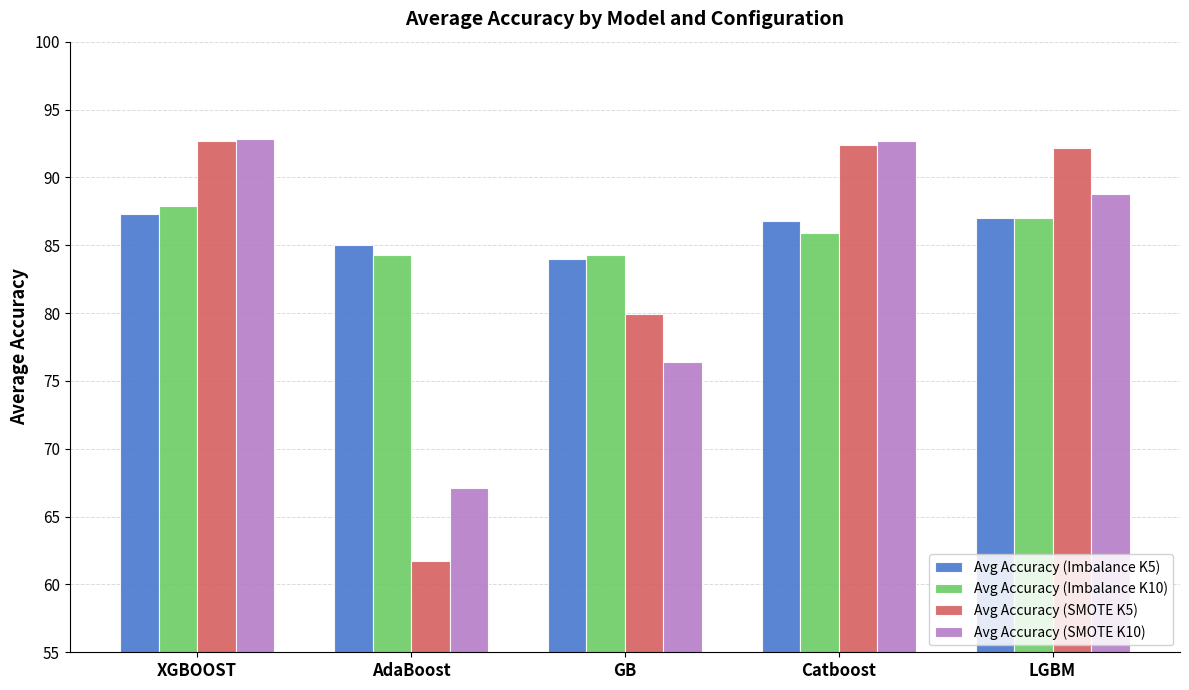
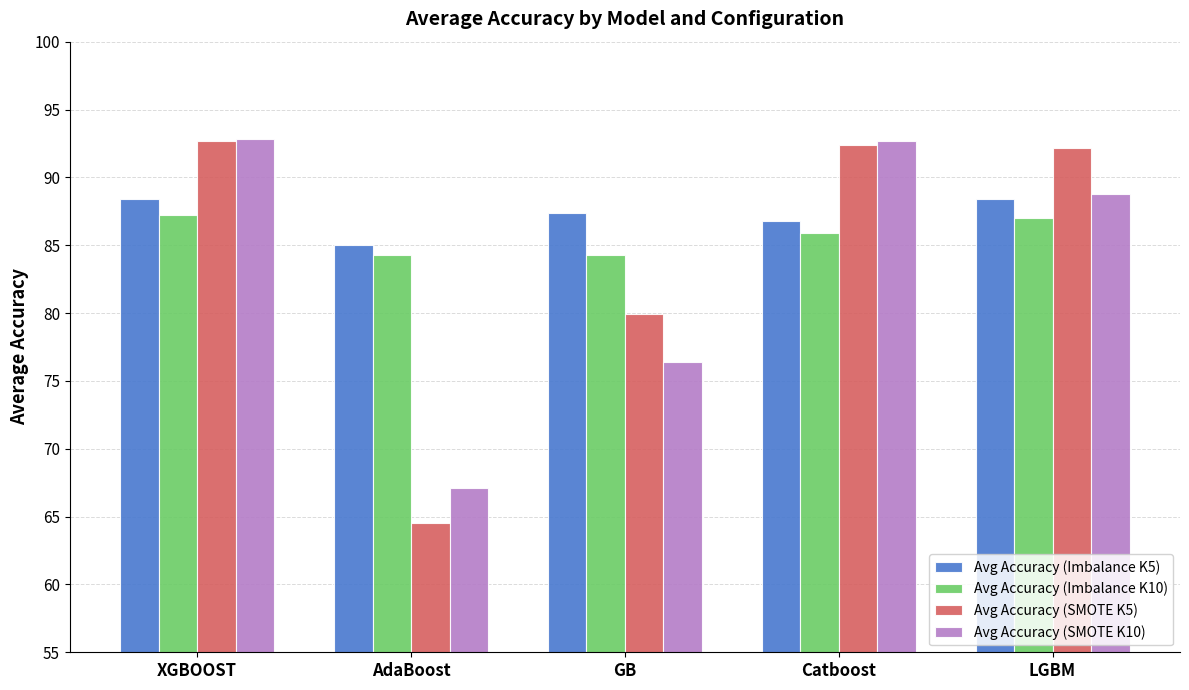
  {
    "Avg Accuracy (Imbalance K5)": {
-     "XGBOOST": 87.3,
+     "XGBOOST": 88.4,
      "AdaBoost": 85.0,
-     "GB": 84.0,
+     "GB": 87.4,
      "Catboost": 86.8,
-     "LGBM": 87.0
+     "LGBM": 88.4
    },
    "Avg Accuracy (Imbalance K10)": {
-     "XGBOOST": 87.9,
+     "XGBOOST": 87.2,
      "AdaBoost": 84.3,
      "GB": 84.3,
      "Catboost": 85.9,
      "LGBM": 87.0
    },
    "Avg Accuracy (SMOTE K5)": {
      "XGBOOST": 92.7,
-     "AdaBoost": 61.7,
+     "AdaBoost": 64.5,
      "GB": 79.9,
      "Catboost": 92.4,
      "LGBM": 92.2
    },
    "Avg Accuracy (SMOTE K10)": {
      "XGBOOST": 92.8,
      "AdaBoost": 67.1,
      "GB": 76.4,
      "Catboost": 92.7,
      "LGBM": 88.8
    }
  }
